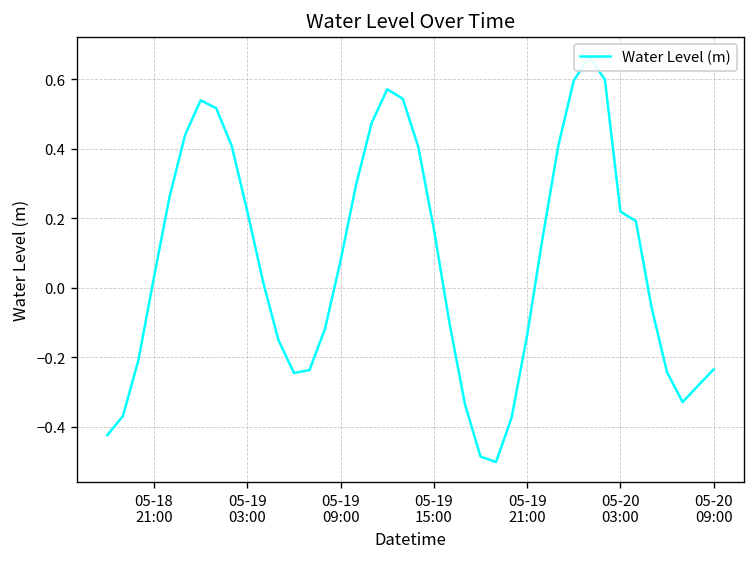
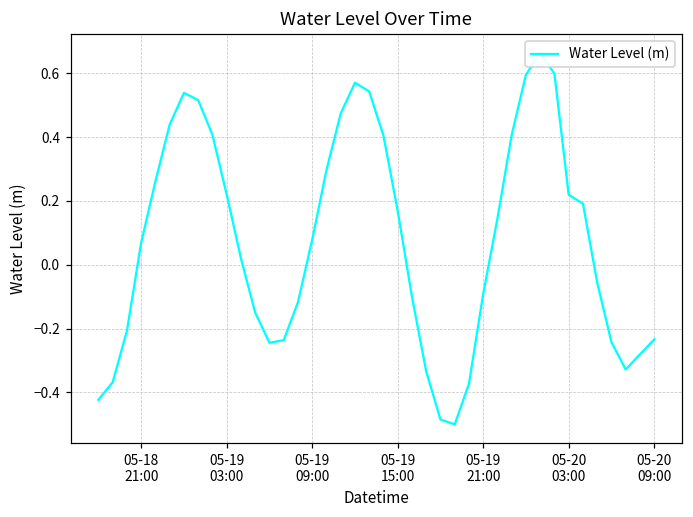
  {
-   "05-18 21:00": 0.03,
+   "05-18 21:00": 0.07,
    "05-19 03:00": 0.22,
    "05-19 09:00": 0.08,
    "05-19 15:00": 0.17,
-   "05-19 21:00": -0.14,
+   "05-19 21:00": -0.09,
    "05-20 03:00": 0.22,
    "05-20 09:00": -0.23
  }
